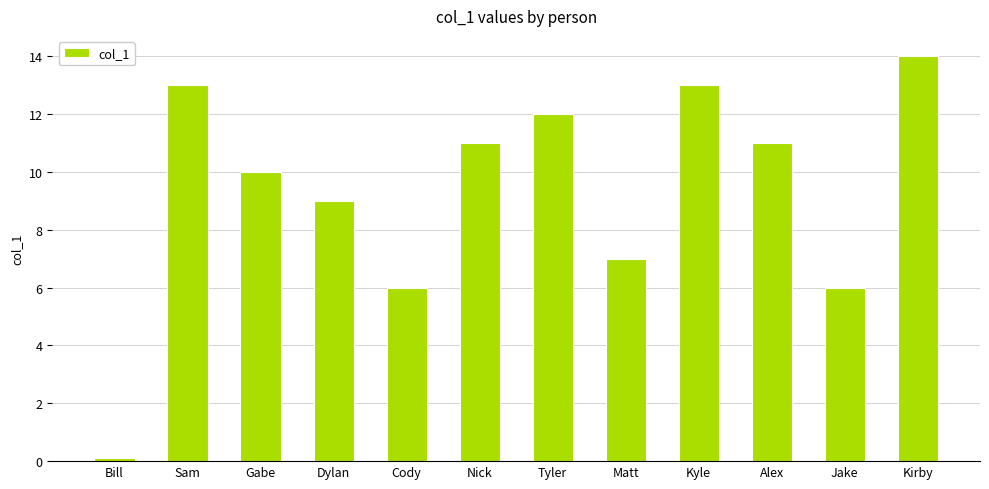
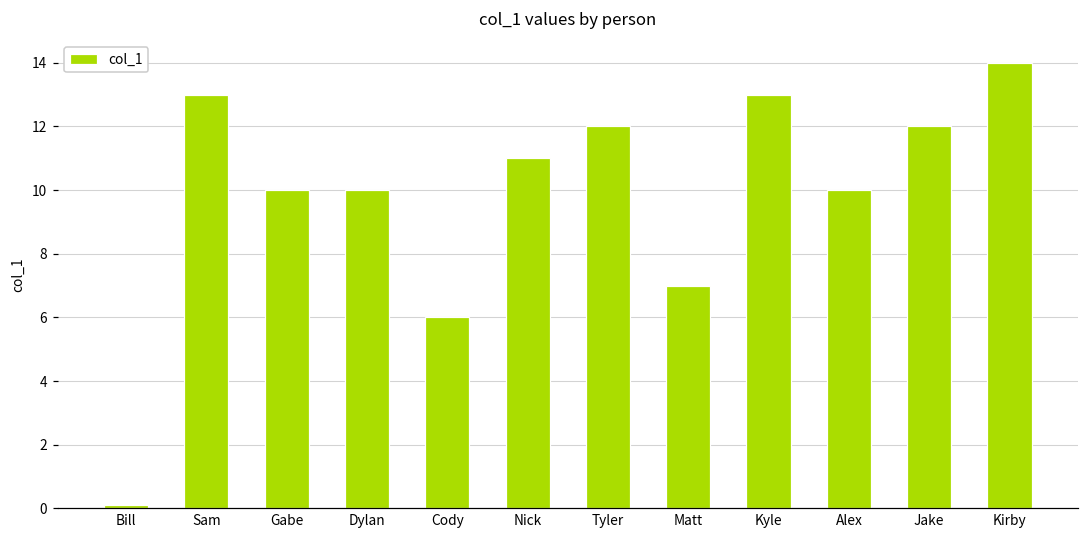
  {
    "Bill": 0.1,
    "Sam": 13,
    "Gabe": 10,
-   "Dylan": 9,
+   "Dylan": 10,
    "Cody": 6,
    "Nick": 11,
    "Tyler": 12,
    "Matt": 7,
    "Kyle": 13,
-   "Alex": 11,
-   "Jake": 6,
+   "Alex": 10,
+   "Jake": 12,
    "Kirby": 14
  }
